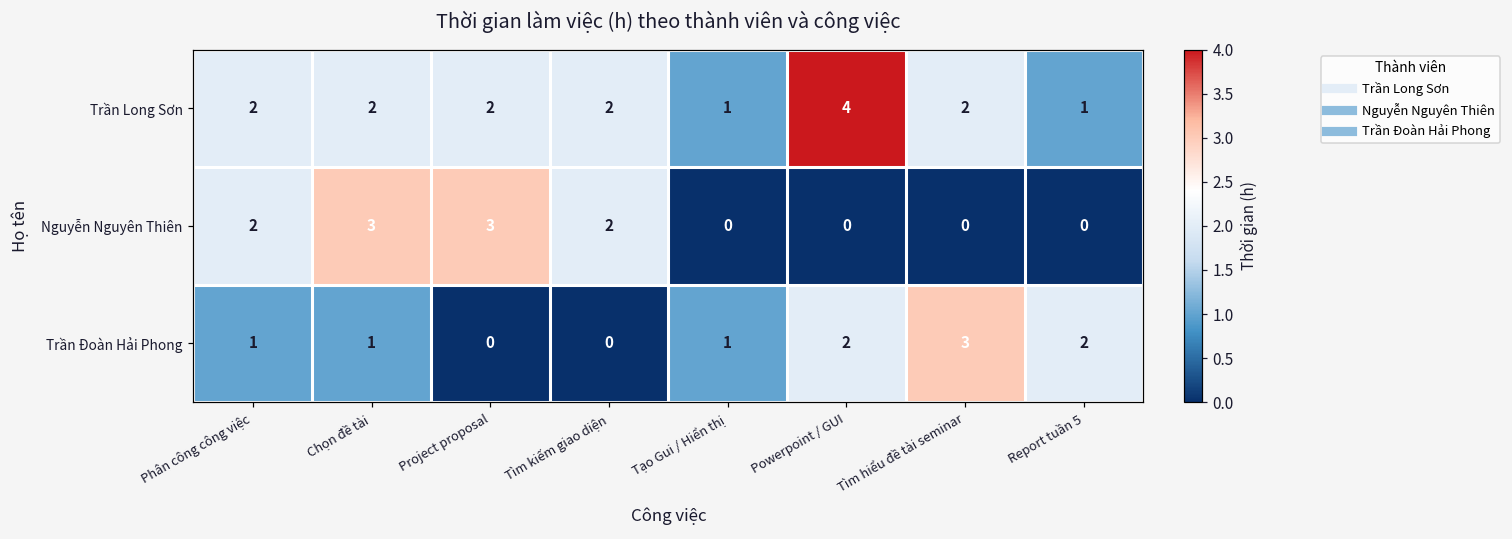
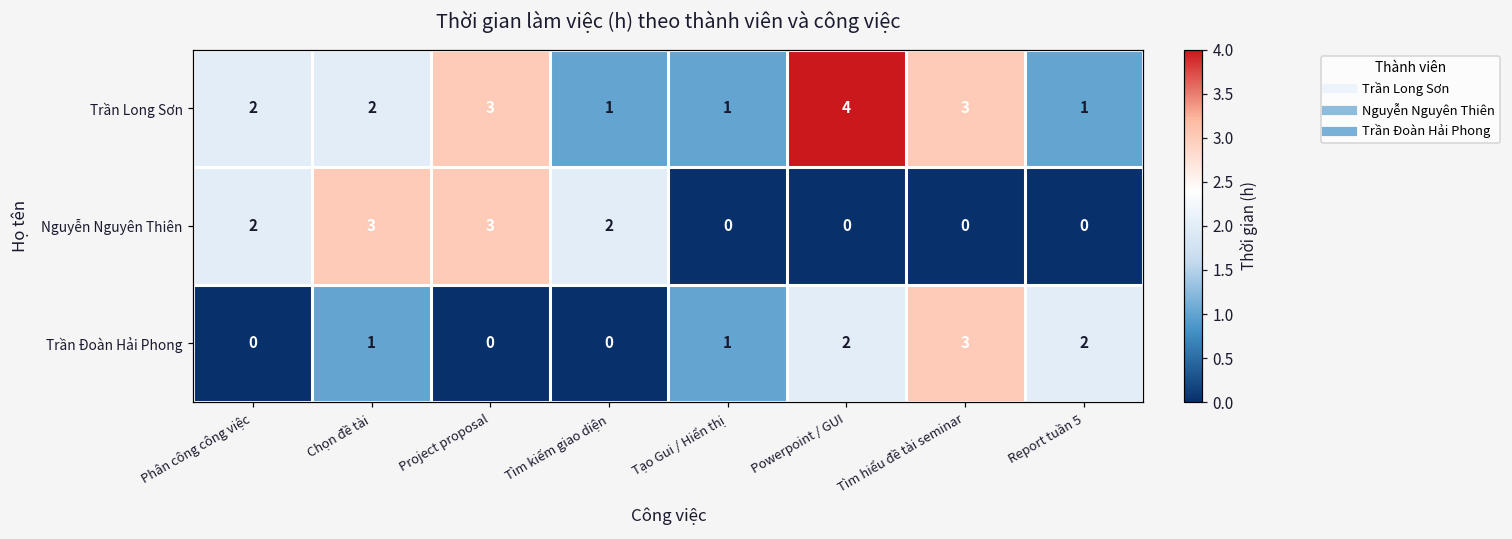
  {
    "Trần Long Sơn": {
      "Phân công công việc": 2,
      "Chọn đề tài": 2,
-     "Project proposal": 2,
-     "Tìm kiếm giao diện": 2,
+     "Project proposal": 3,
+     "Tìm kiếm giao diện": 1,
      "Tạo Gui / Hiển thị": 1,
      "Powerpoint / GUI": 4,
-     "Tìm hiểu đề tài seminar": 2,
+     "Tìm hiểu đề tài seminar": 3,
      "Report tuần 5": 1
    },
    "Nguyễn Nguyên Thiên": {
      "Phân công công việc": 2,
      "Chọn đề tài": 3,
      "Project proposal": 3,
      "Tìm kiếm giao diện": 2,
      "Tạo Gui / Hiển thị": 0,
      "Powerpoint / GUI": 0,
      "Tìm hiểu đề tài seminar": 0,
      "Report tuần 5": 0
    },
    "Trần Đoàn Hải Phong": {
-     "Phân công công việc": 1,
+     "Phân công công việc": 0,
      "Chọn đề tài": 1,
      "Project proposal": 0,
      "Tìm kiếm giao diện": 0,
      "Tạo Gui / Hiển thị": 1,
      "Powerpoint / GUI": 2,
      "Tìm hiểu đề tài seminar": 3,
      "Report tuần 5": 2
    }
  }
